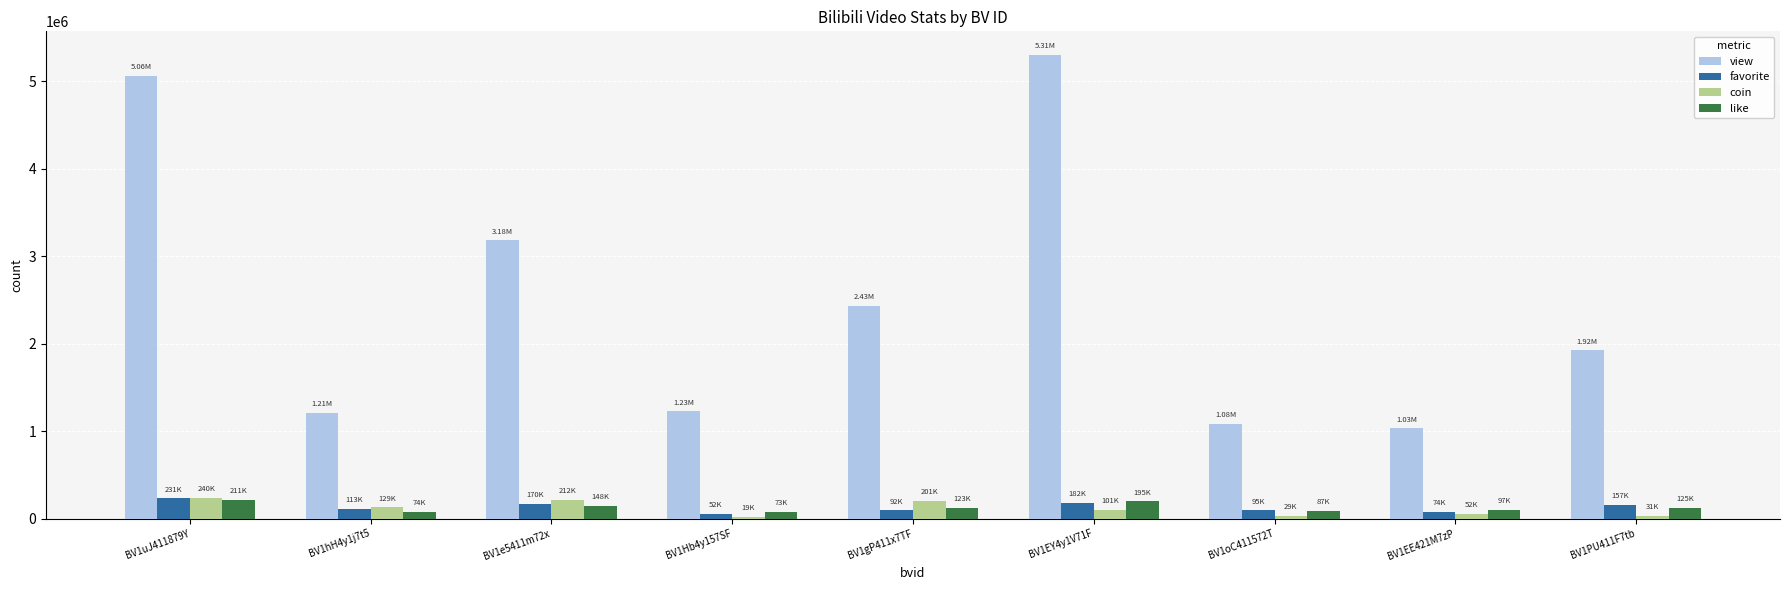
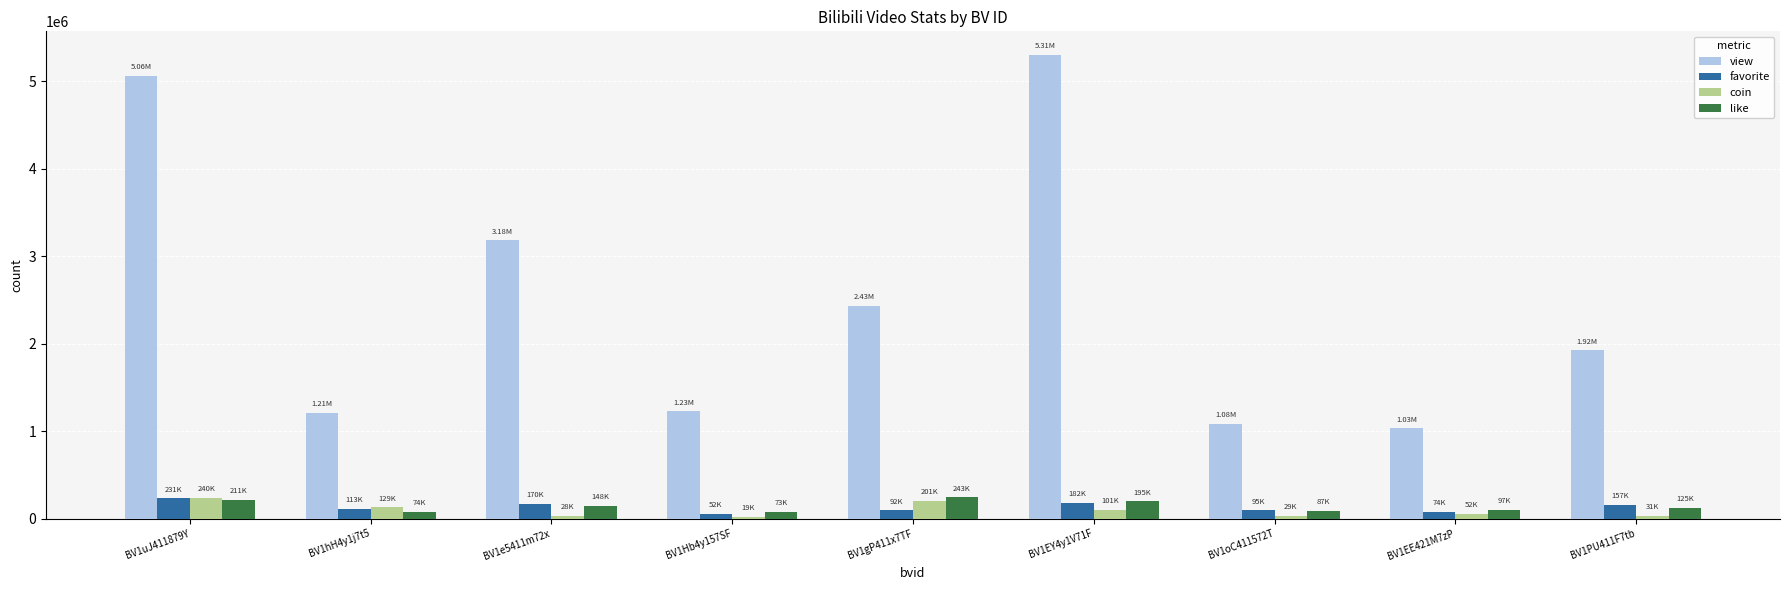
  {
    "view": {
      "BV1uJ411879Y": "5.06M",
      "BV1hH4y1j7t5": "1.21M",
      "BV1e5411m72x": "3.18M",
      "BV1Hb4y157SF": "1.23M",
      "BV1gP411x7TF": "2.43M",
      "BV1EY4y1V71F": "5.31M",
      "BV1oC411572T": "1.08M",
      "BV1EE421M7zP": "1.03M",
      "BV1PU411F7tb": "1.92M"
    },
    "favorite": {
      "BV1uJ411879Y": "231K",
      "BV1hH4y1j7t5": "113K",
      "BV1e5411m72x": "170K",
      "BV1Hb4y157SF": "52K",
      "BV1gP411x7TF": "92K",
      "BV1EY4y1V71F": "182K",
      "BV1oC411572T": "95K",
      "BV1EE421M7zP": "74K",
      "BV1PU411F7tb": "157K"
    },
    "coin": {
      "BV1uJ411879Y": "240K",
      "BV1hH4y1j7t5": "129K",
-     "BV1e5411m72x": "212K",
+     "BV1e5411m72x": "28K",
      "BV1Hb4y157SF": "19K",
      "BV1gP411x7TF": "201K",
      "BV1EY4y1V71F": "101K",
      "BV1oC411572T": "29K",
      "BV1EE421M7zP": "52K",
      "BV1PU411F7tb": "31K"
    },
    "like": {
      "BV1uJ411879Y": "211K",
      "BV1hH4y1j7t5": "74K",
      "BV1e5411m72x": "148K",
      "BV1Hb4y157SF": "73K",
-     "BV1gP411x7TF": "123K",
+     "BV1gP411x7TF": "243K",
      "BV1EY4y1V71F": "195K",
      "BV1oC411572T": "87K",
      "BV1EE421M7zP": "97K",
      "BV1PU411F7tb": "125K"
    }
  }
